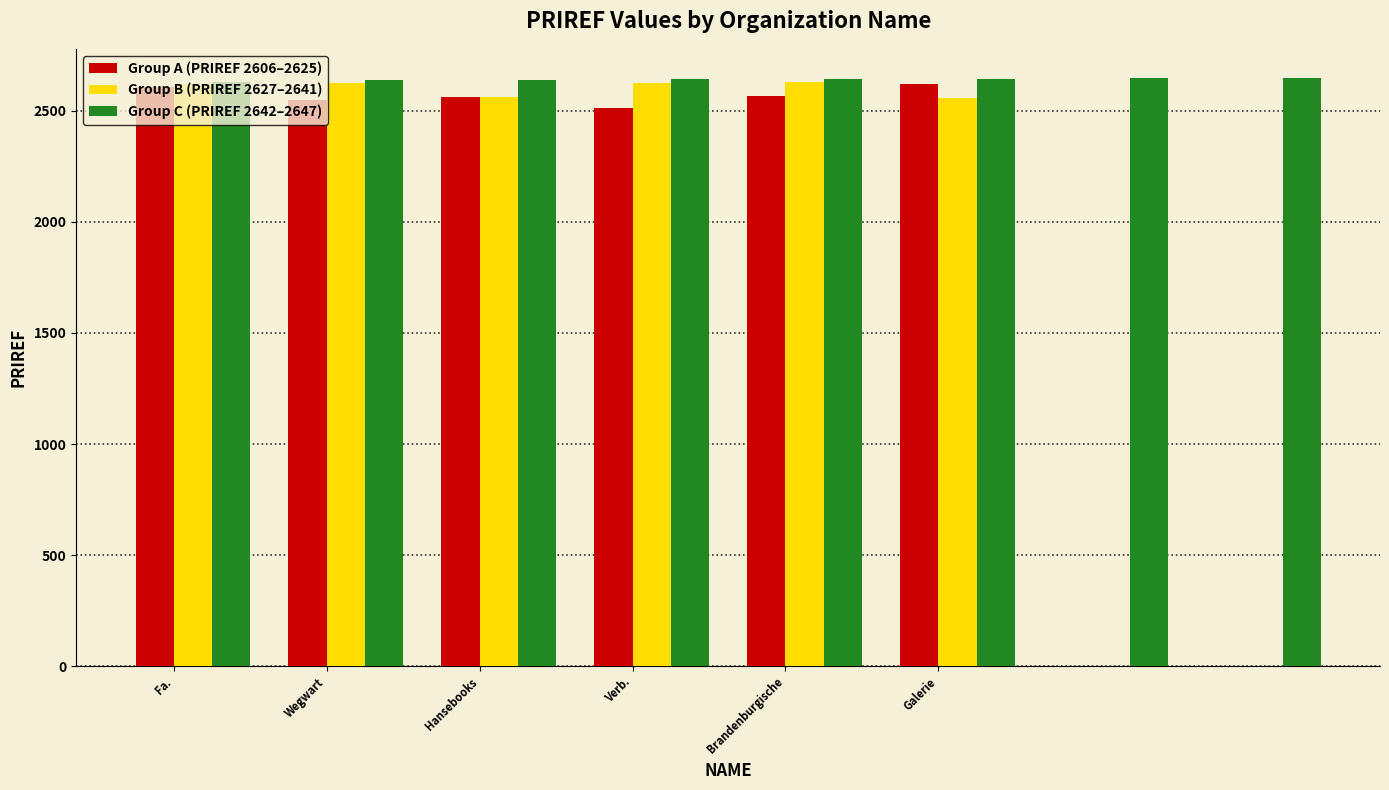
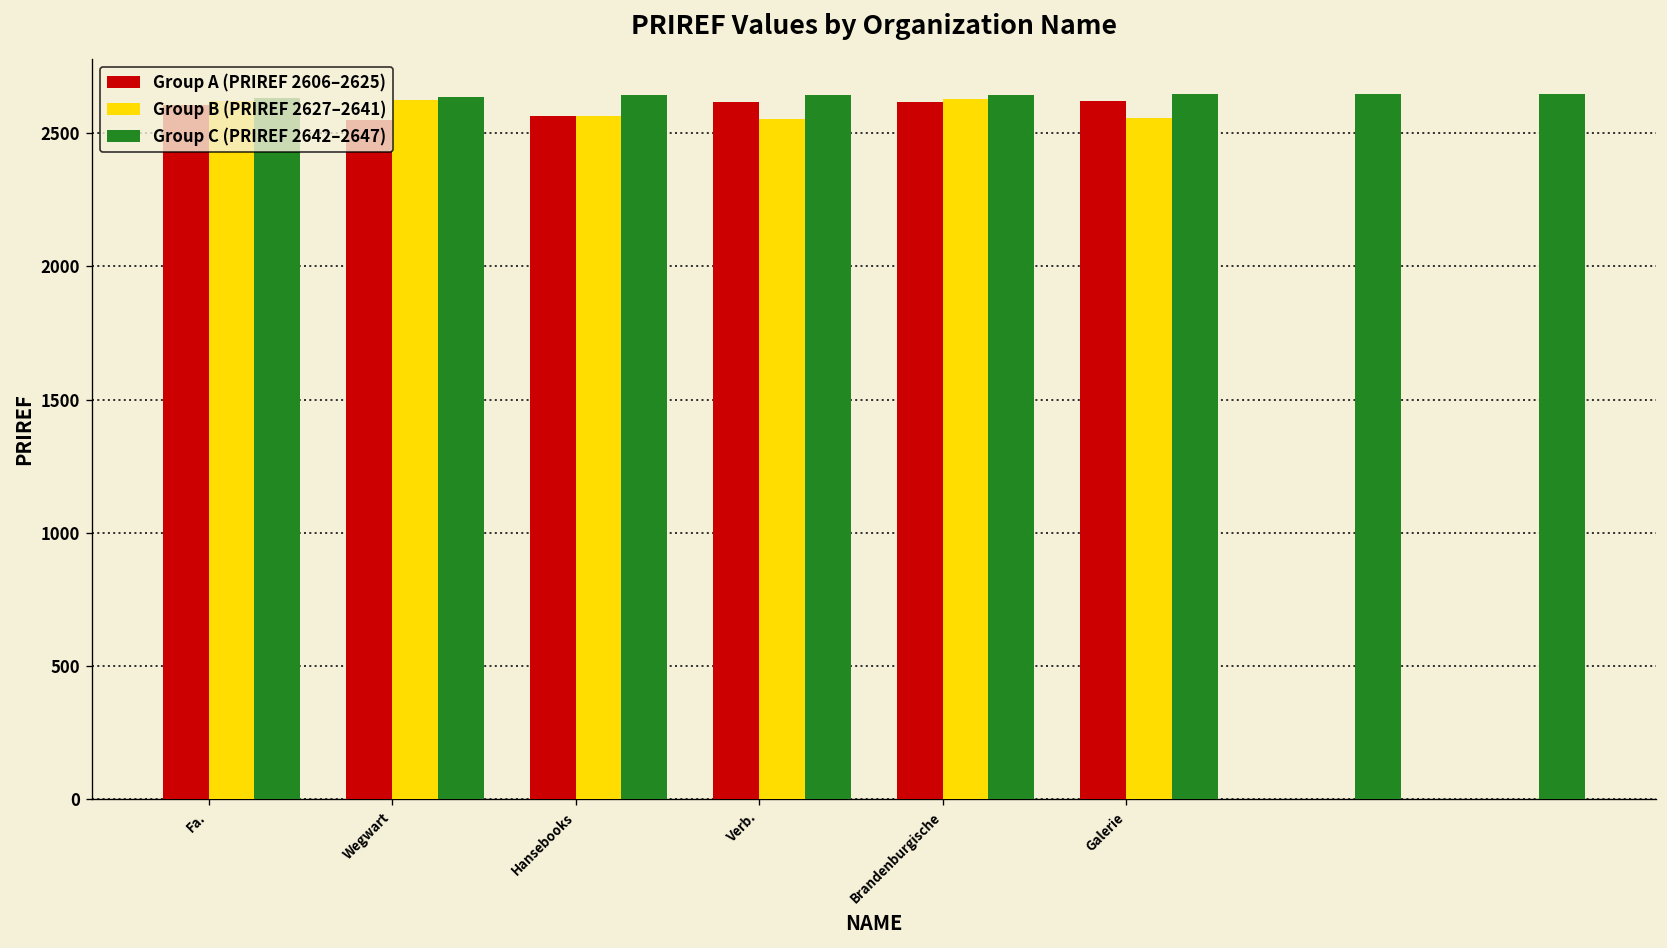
  {
    "Group A (PRIREF 2606–2625)": {
      "Hansebooks": 2560,
-     "Verb.": 2520,
-     "Brandenburgische": 2570,
+     "Verb.": 2620,
+     "Brandenburgische": 2620,
      "Galerie": 2620
    },
    "Group B (PRIREF 2627–2641)": {
      "Wegwart": 2620,
      "Hansebooks": 2560,
-     "Verb.": 2630,
+     "Verb.": 2550,
      "Brandenburgische": 2630,
      "Galerie": 2560
    }
  }
